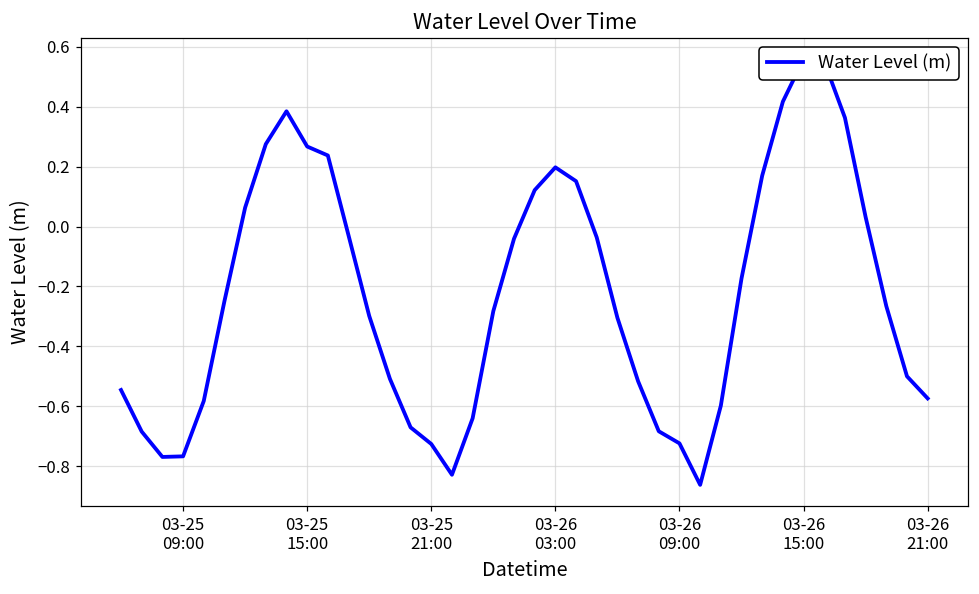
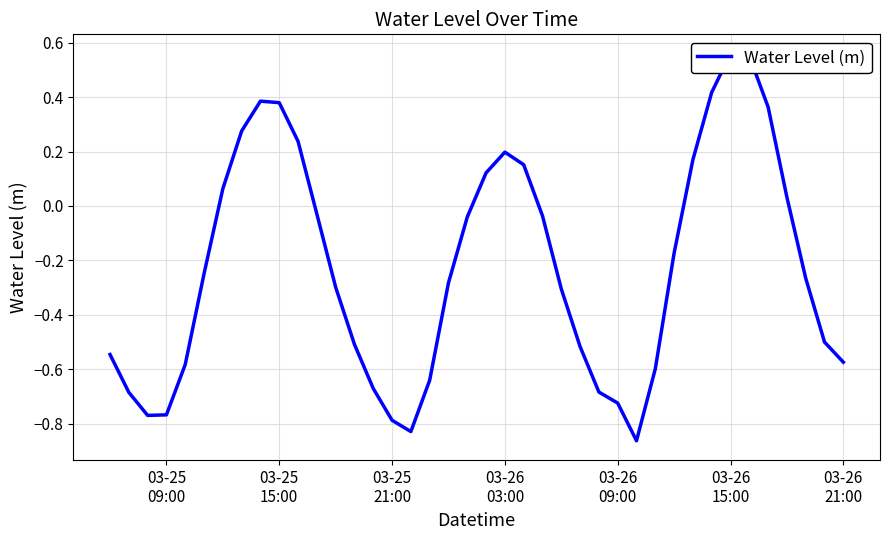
  {
    "03-25 09:00": -0.77,
-   "03-25 15:00": 0.27,
-   "03-25 21:00": -0.73,
+   "03-25 15:00": 0.38,
+   "03-25 21:00": -0.79,
    "03-26 03:00": 0.20,
    "03-26 09:00": -0.72,
    "03-26 21:00": -0.57
  }
